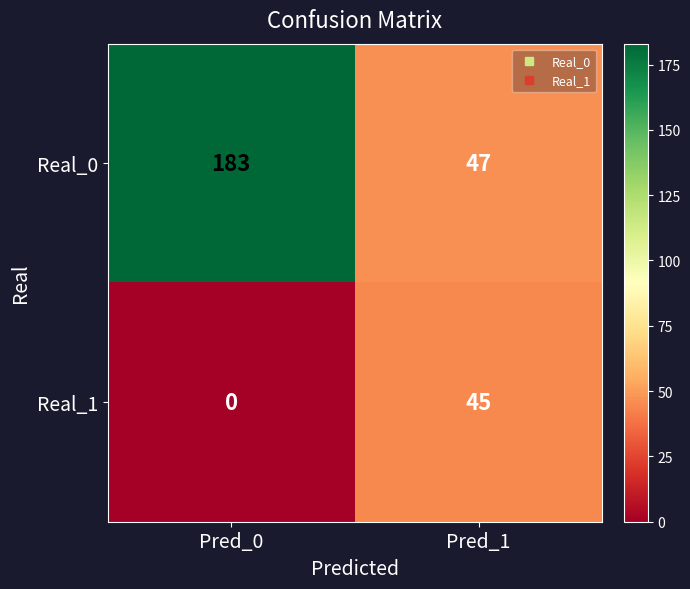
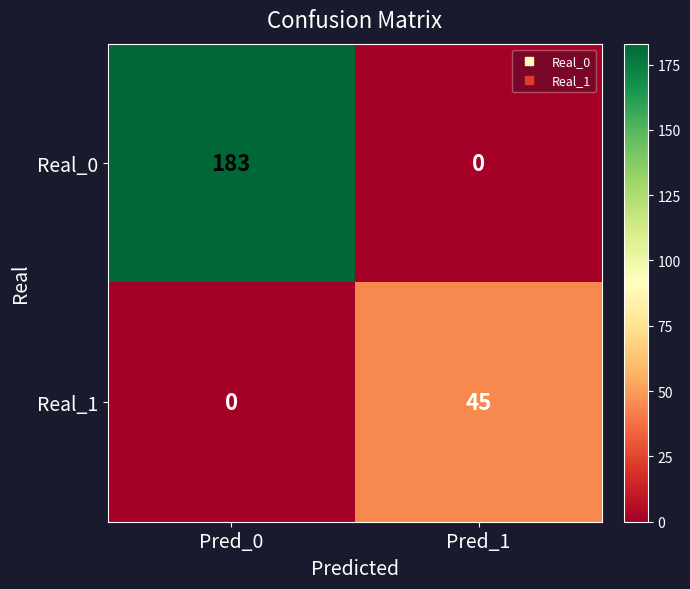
  {
    "Real_0": {
      "Pred_0": 183,
-     "Pred_1": 47
+     "Pred_1": 0
    },
    "Real_1": {
      "Pred_0": 0,
      "Pred_1": 45
    }
  }
